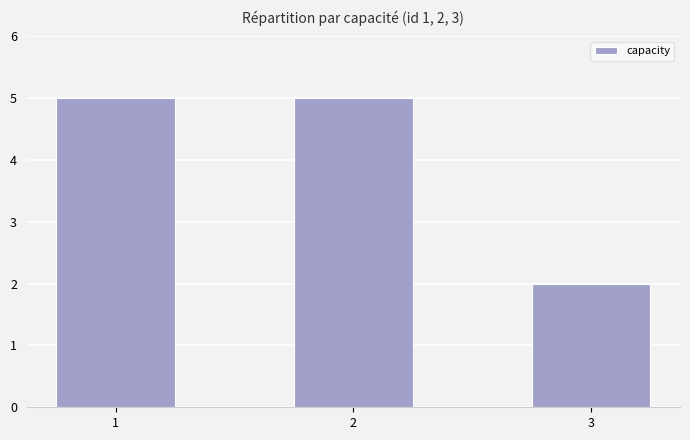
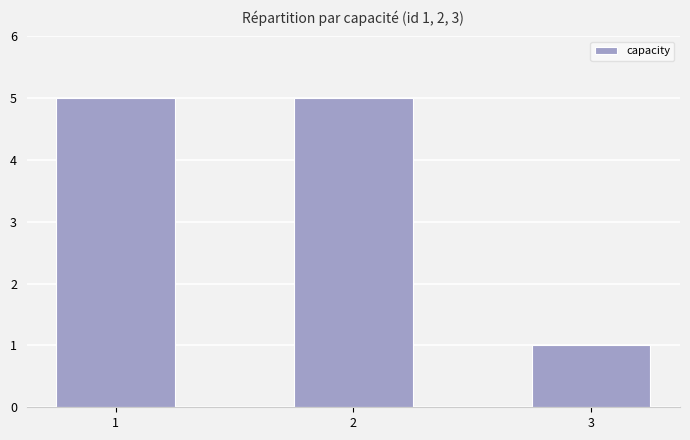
  {
    "1": 5,
    "2": 5,
-   "3": 2
+   "3": 1
  }
